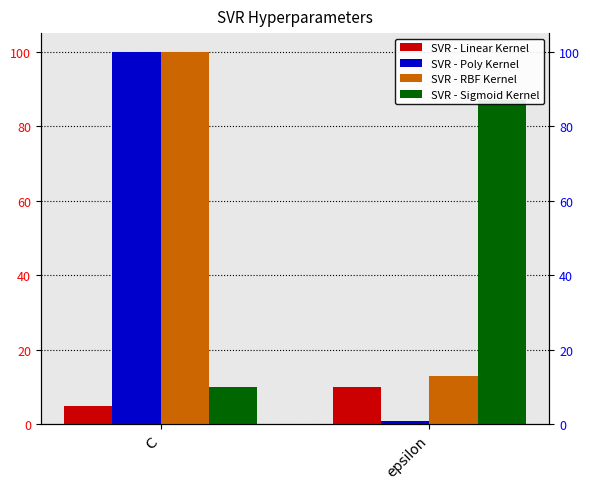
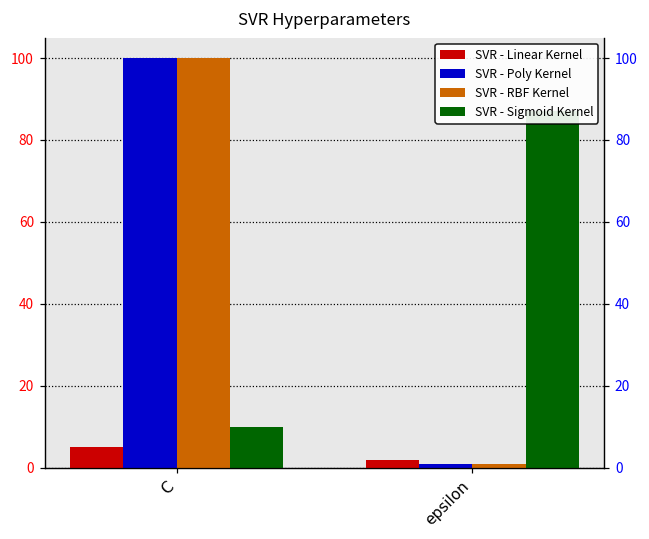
  {
    "SVR - Linear Kernel": {
      "C": 5,
-     "epsilon": 10
+     "epsilon": 2
    },
    "SVR - Poly Kernel": {
      "C": 100,
      "epsilon": 1
    },
    "SVR - RBF Kernel": {
      "C": 100,
-     "epsilon": 13
+     "epsilon": 1
    },
    "SVR - Sigmoid Kernel": {
      "C": 10
    }
  }
